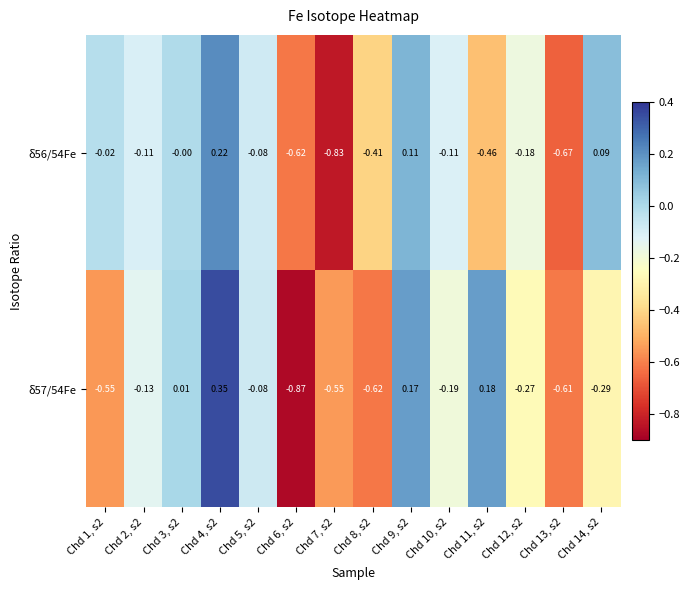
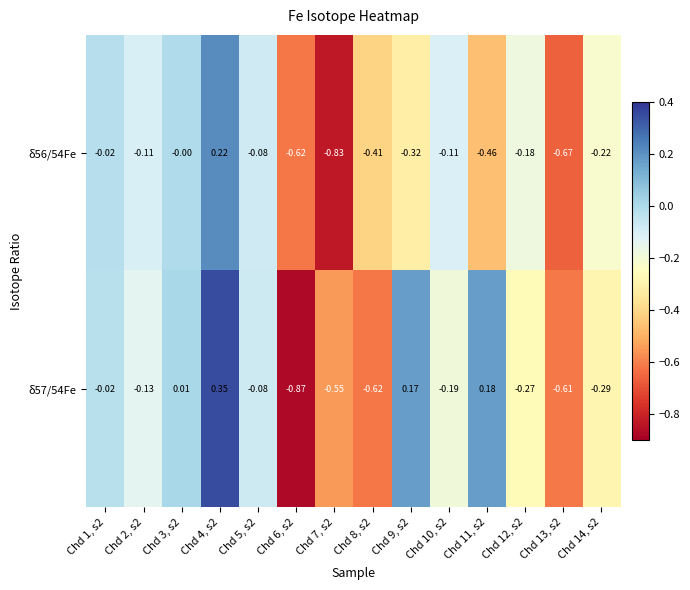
  {
    "δ56/54Fe": {
      "Chd 1, s2": -0.02,
      "Chd 2, s2": -0.11,
      "Chd 3, s2": -0.00,
      "Chd 4, s2": 0.22,
      "Chd 5, s2": -0.08,
      "Chd 6, s2": -0.62,
      "Chd 7, s2": -0.83,
      "Chd 8, s2": -0.41,
-     "Chd 9, s2": 0.11,
+     "Chd 9, s2": -0.32,
      "Chd 10, s2": -0.11,
      "Chd 11, s2": -0.46,
      "Chd 12, s2": -0.18,
      "Chd 13, s2": -0.67,
-     "Chd 14, s2": 0.09
+     "Chd 14, s2": -0.22
    },
    "δ57/54Fe": {
-     "Chd 1, s2": -0.55,
+     "Chd 1, s2": -0.02,
      "Chd 2, s2": -0.13,
      "Chd 3, s2": 0.01,
      "Chd 4, s2": 0.35,
      "Chd 5, s2": -0.08,
      "Chd 6, s2": -0.87,
      "Chd 7, s2": -0.55,
      "Chd 8, s2": -0.62,
      "Chd 9, s2": 0.17,
      "Chd 10, s2": -0.19,
      "Chd 11, s2": 0.18,
      "Chd 12, s2": -0.27,
      "Chd 13, s2": -0.61,
      "Chd 14, s2": -0.29
    }
  }
